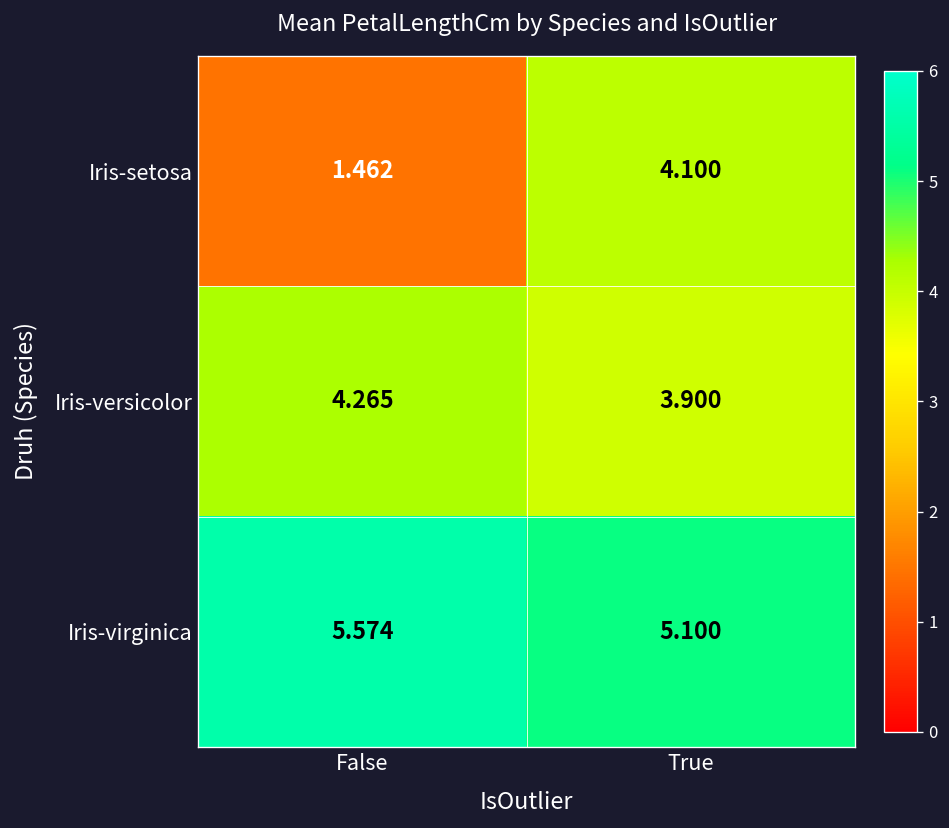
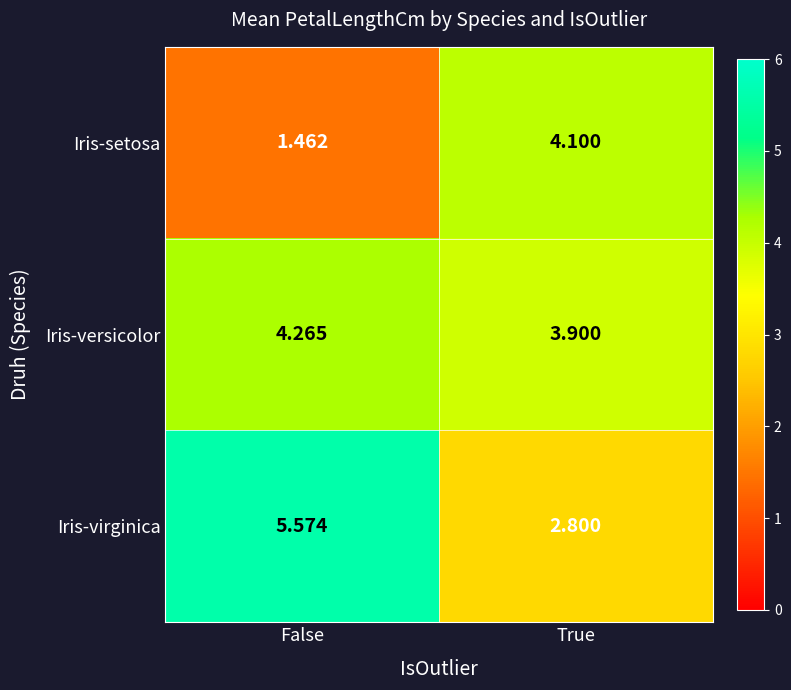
  {
    "Iris-setosa": {
      "False": 1.462,
      "True": 4.100
    },
    "Iris-versicolor": {
      "False": 4.265,
      "True": 3.900
    },
    "Iris-virginica": {
      "False": 5.574,
-     "True": 5.100
+     "True": 2.800
    }
  }
